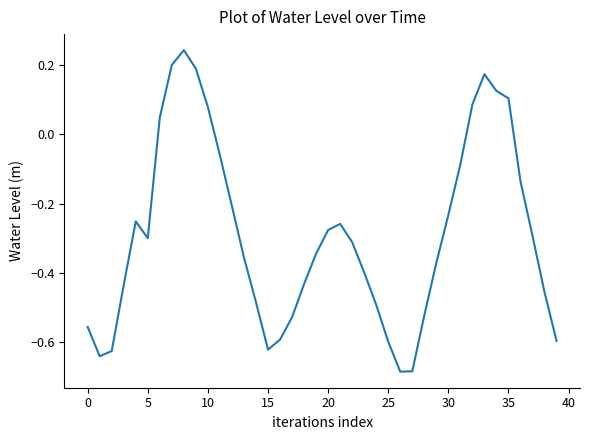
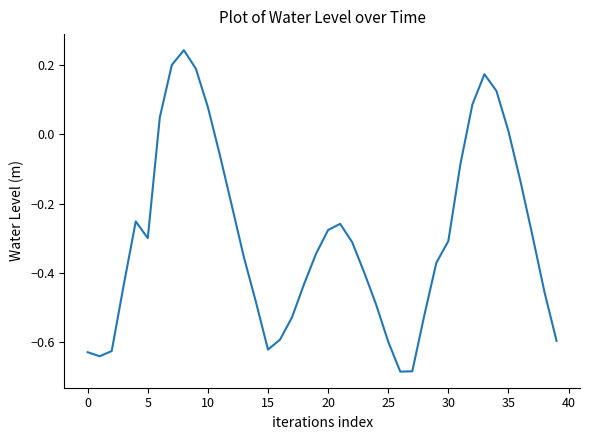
  {
-   "0": -0.56,
+   "0": -0.63,
    "5": -0.30,
    "10": 0.08,
    "15": -0.62,
    "20": -0.28,
    "25": -0.60,
-   "30": -0.23,
-   "35": 0.10
+   "30": -0.31,
+   "35": 0.01
  }
